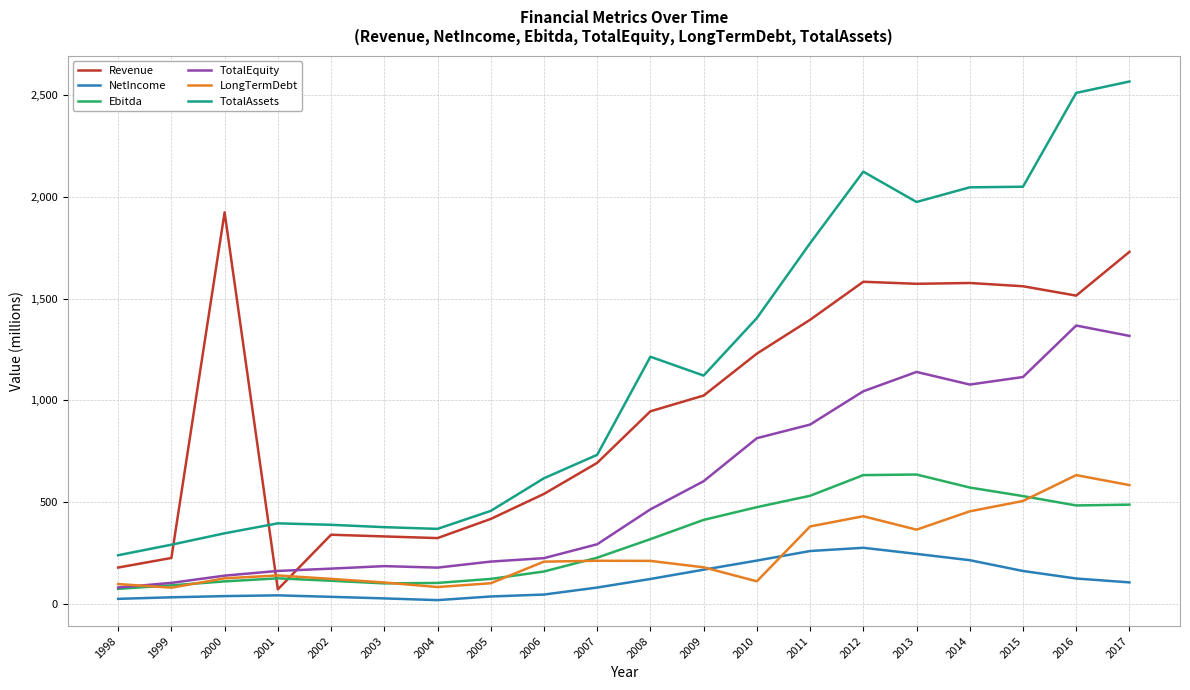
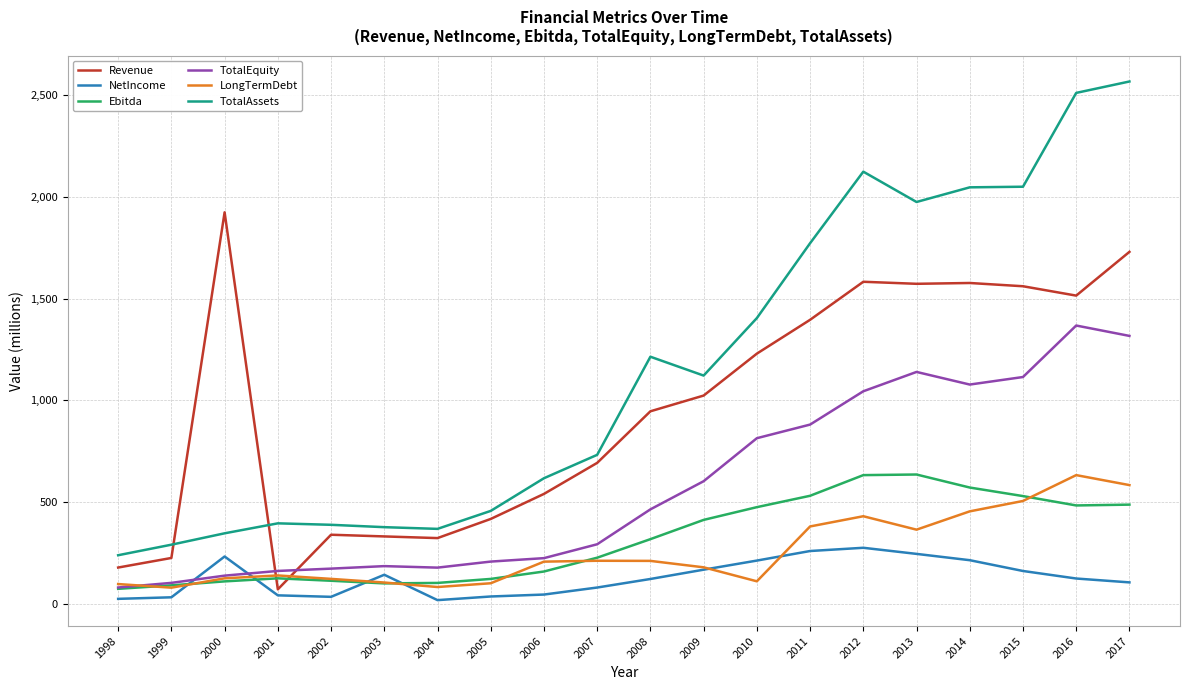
  {
    "Revenue": {
      "1998": "180",
      "1999": "230",
      "2000": "1,920",
      "2001": "70",
      "2002": "340",
      "2003": "330",
      "2004": "320",
      "2005": "420",
      "2006": "540",
      "2007": "690",
      "2008": "950",
      "2009": "1,020",
      "2010": "1,230",
      "2011": "1,400",
      "2012": "1,580",
      "2013": "1,570",
      "2014": "1,580",
      "2015": "1,560",
      "2016": "1,520",
      "2017": "1,730"
    },
    "NetIncome": {
      "1998": "30",
      "1999": "30",
-     "2000": "40",
+     "2000": "230",
      "2001": "40",
      "2002": "40",
-     "2003": "30",
+     "2003": "140",
      "2004": "20",
      "2005": "40",
      "2006": "50",
      "2007": "80",
      "2008": "120",
      "2010": "210",
      "2011": "260",
      "2012": "280",
      "2013": "250",
      "2014": "220",
      "2015": "160",
      "2016": "130",
      "2017": "110"
    },
    "TotalEquity": {
      "2000": "140",
      "2001": "160",
      "2002": "170",
      "2003": "190",
      "2004": "180",
      "2005": "210",
      "2006": "230",
      "2007": "290",
      "2008": "460",
      "2009": "600",
      "2010": "810",
      "2011": "880",
      "2012": "1,050",
      "2013": "1,140",
      "2014": "1,080",
      "2015": "1,120",
      "2016": "1,370",
      "2017": "1,320"
    },
    "LongTermDebt": {
      "1998": "100",
      "2000": "130",
      "2001": "140",
      "2004": "80",
      "2005": "100",
      "2006": "210",
      "2007": "210",
      "2008": "210",
      "2010": "110",
      "2011": "380",
      "2012": "430",
      "2013": "370",
      "2014": "460",
      "2015": "510",
      "2016": "630",
      "2017": "580"
    }
  }
